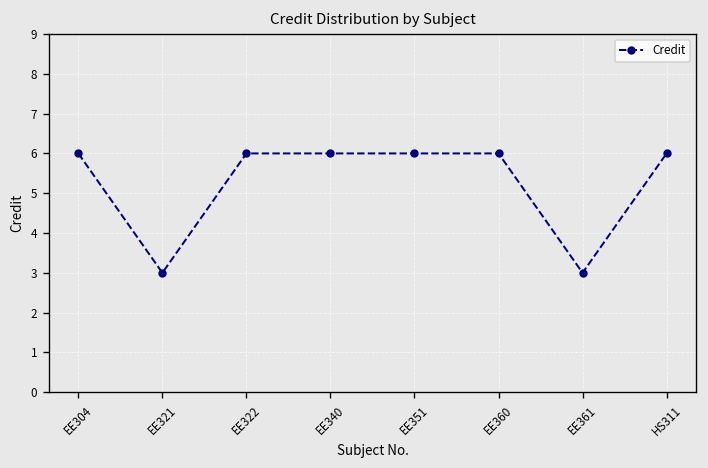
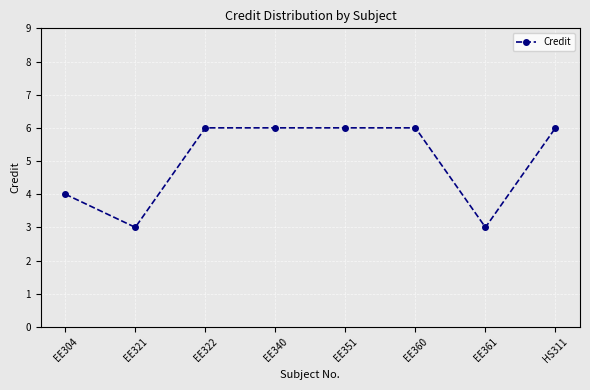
  {
-   "EE304": 6,
+   "EE304": 4,
    "EE321": 3,
    "EE322": 6,
    "EE340": 6,
    "EE351": 6,
    "EE360": 6,
    "EE361": 3,
    "HS311": 6
  }
